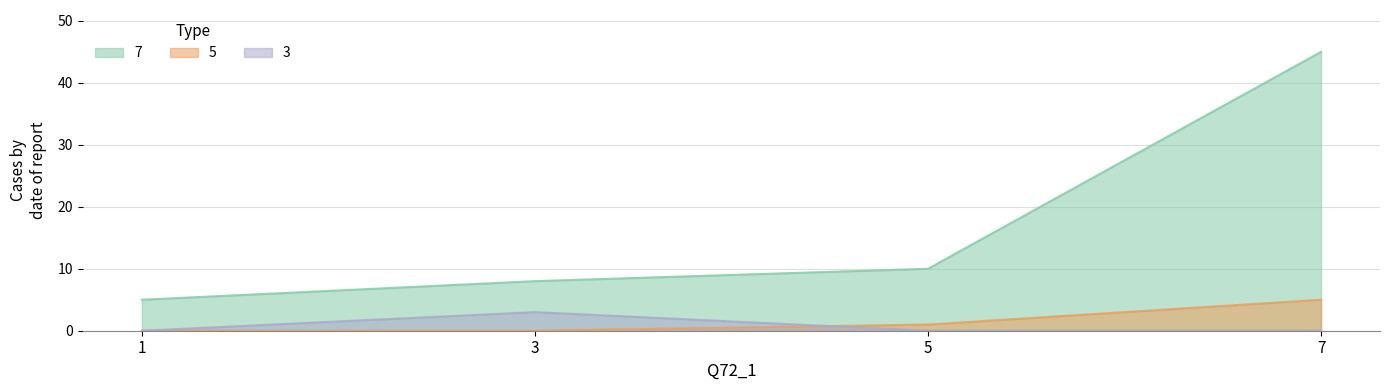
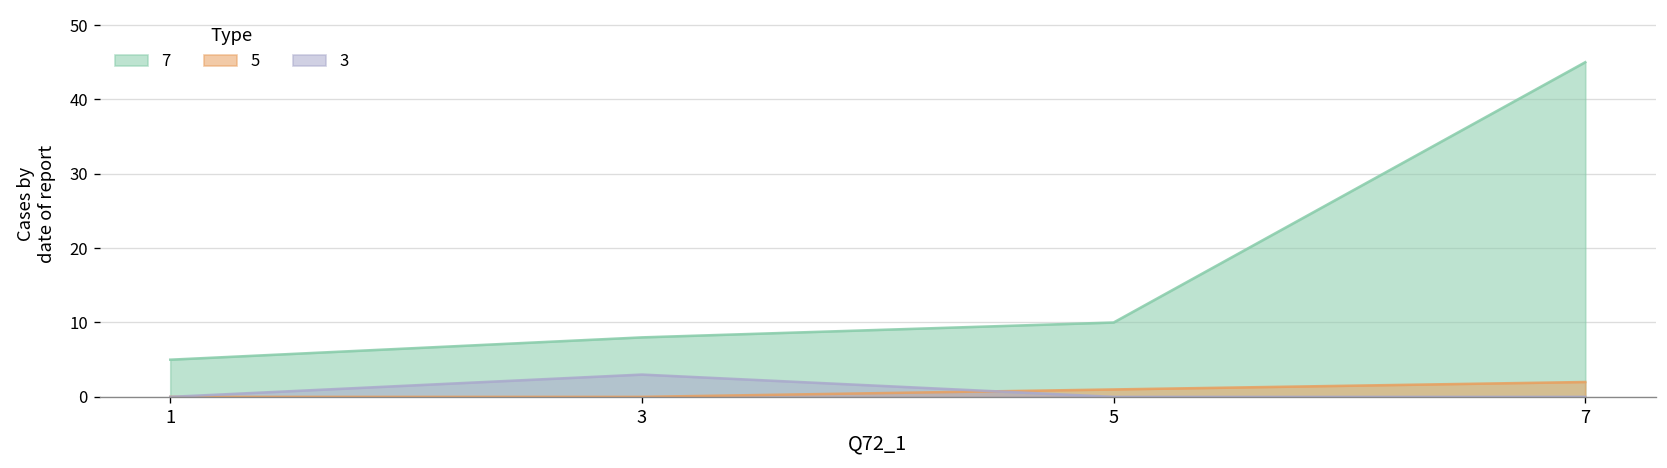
  {
    "5": {
      "3": 0,
      "5": 1,
-     "7": 5
+     "7": 2
    }
  }
